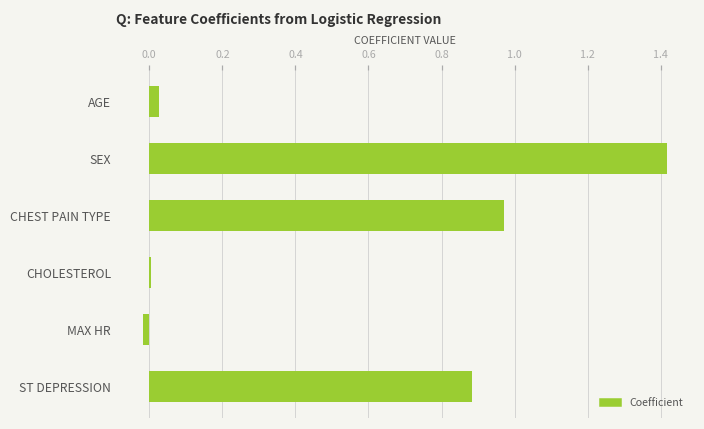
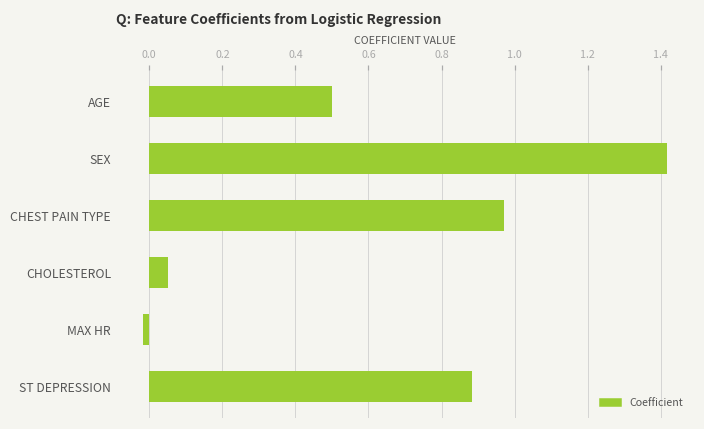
  {
-   "AGE": 0.03,
+   "AGE": 0.50,
    "SEX": 1.42,
    "CHEST PAIN TYPE": 0.97,
-   "CHOLESTEROL": 0.01,
+   "CHOLESTEROL": 0.05,
    "MAX HR": -0.02,
    "ST DEPRESSION": 0.88
  }
